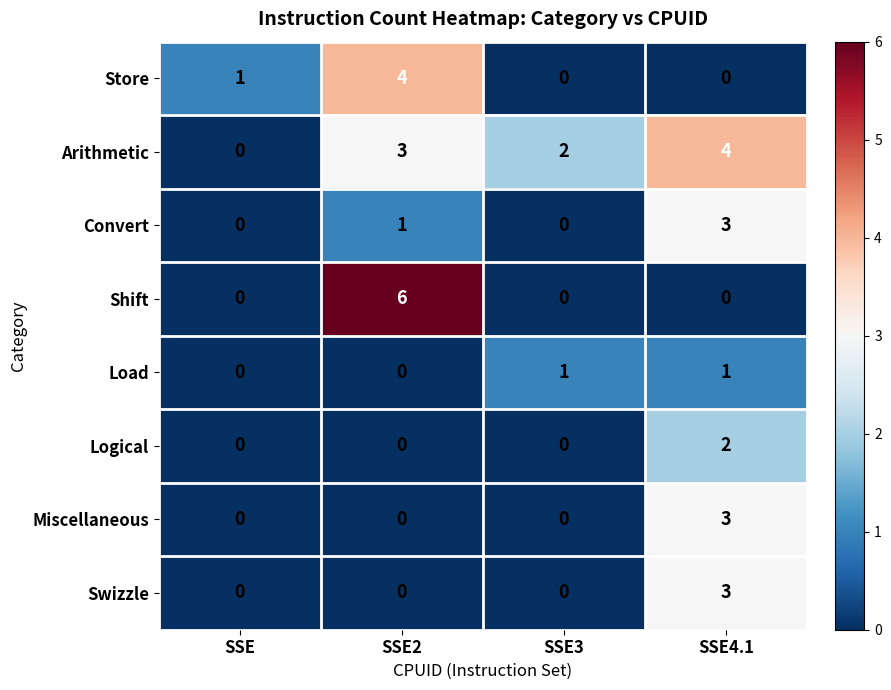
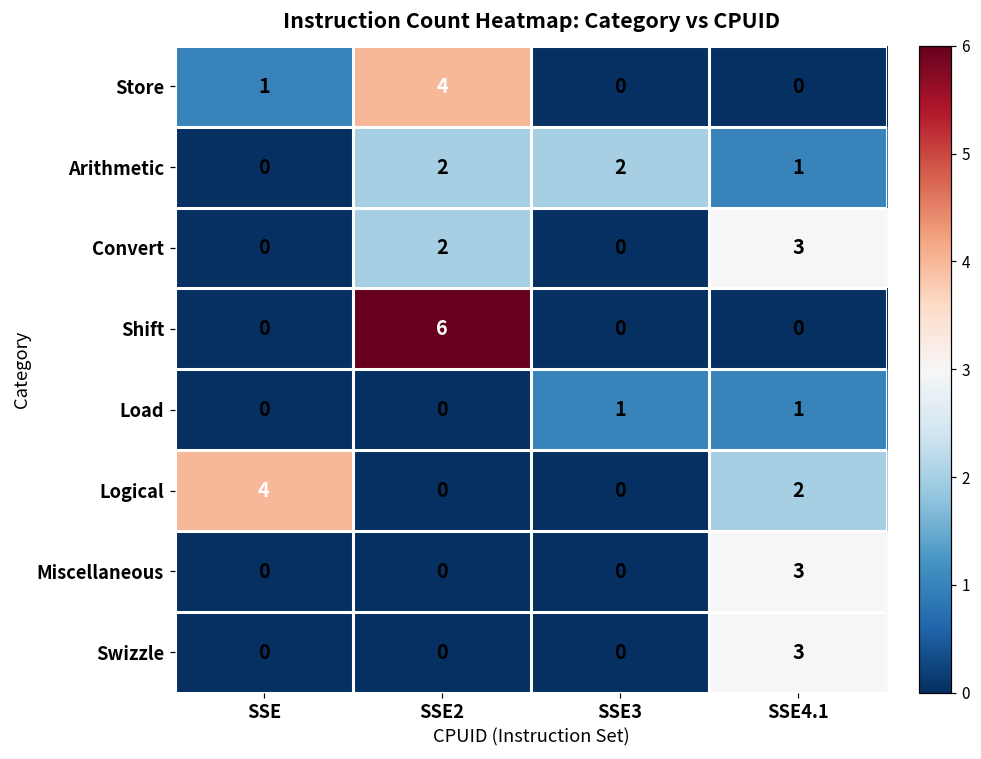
  {
    "Store": {
      "SSE": 1,
      "SSE2": 4,
      "SSE3": 0,
      "SSE4.1": 0
    },
    "Arithmetic": {
      "SSE": 0,
-     "SSE2": 3,
+     "SSE2": 2,
      "SSE3": 2,
-     "SSE4.1": 4
+     "SSE4.1": 1
    },
    "Convert": {
      "SSE": 0,
-     "SSE2": 1,
+     "SSE2": 2,
      "SSE3": 0,
      "SSE4.1": 3
    },
    "Shift": {
      "SSE": 0,
      "SSE2": 6,
      "SSE3": 0,
      "SSE4.1": 0
    },
    "Load": {
      "SSE": 0,
      "SSE2": 0,
      "SSE3": 1,
      "SSE4.1": 1
    },
    "Logical": {
-     "SSE": 0,
+     "SSE": 4,
      "SSE2": 0,
      "SSE3": 0,
      "SSE4.1": 2
    },
    "Miscellaneous": {
      "SSE": 0,
      "SSE2": 0,
      "SSE3": 0,
      "SSE4.1": 3
    },
    "Swizzle": {
      "SSE": 0,
      "SSE2": 0,
      "SSE3": 0,
      "SSE4.1": 3
    }
  }
